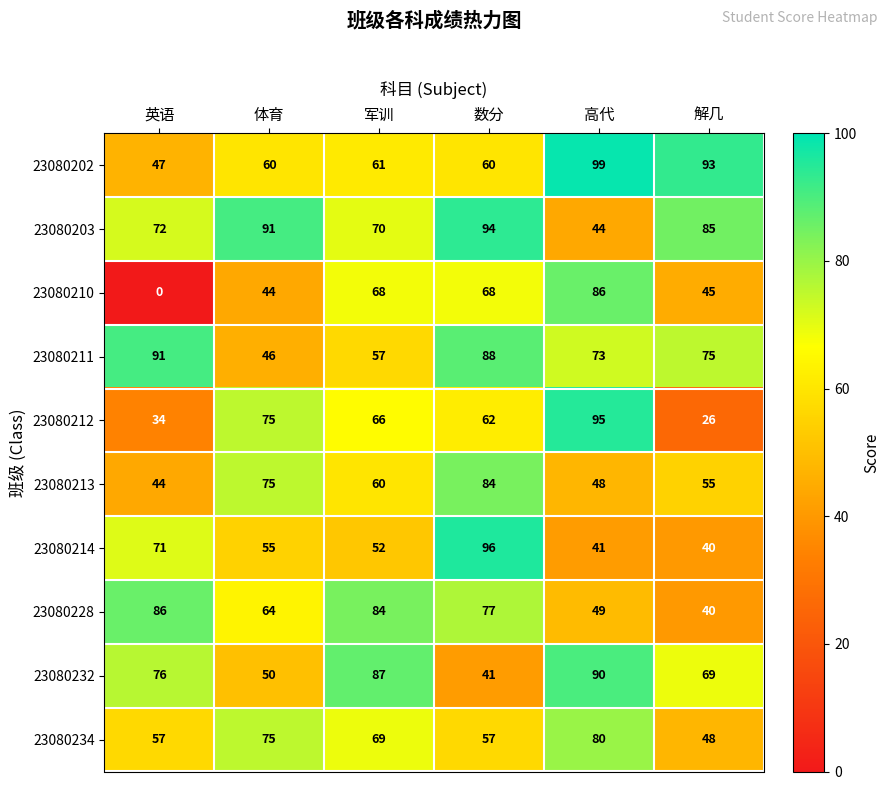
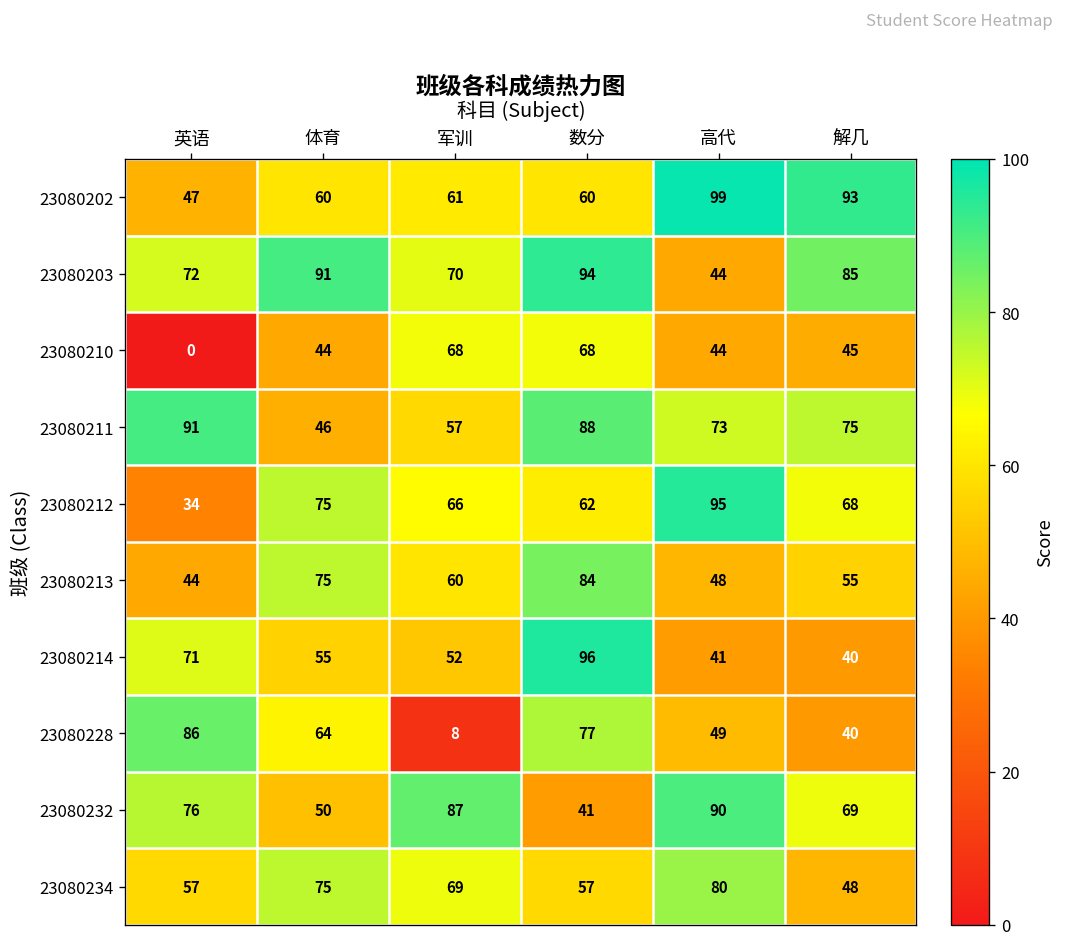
  {
    "23080202": {
      "英语": 47,
      "体育": 60,
      "军训": 61,
      "数分": 60,
      "高代": 99,
      "解几": 93
    },
    "23080203": {
      "英语": 72,
      "体育": 91,
      "军训": 70,
      "数分": 94,
      "高代": 44,
      "解几": 85
    },
    "23080210": {
      "英语": 0,
      "体育": 44,
      "军训": 68,
      "数分": 68,
-     "高代": 86,
+     "高代": 44,
      "解几": 45
    },
    "23080211": {
      "英语": 91,
      "体育": 46,
      "军训": 57,
      "数分": 88,
      "高代": 73,
      "解几": 75
    },
    "23080212": {
      "英语": 34,
      "体育": 75,
      "军训": 66,
      "数分": 62,
      "高代": 95,
-     "解几": 26
+     "解几": 68
    },
    "23080213": {
      "英语": 44,
      "体育": 75,
      "军训": 60,
      "数分": 84,
      "高代": 48,
      "解几": 55
    },
    "23080214": {
      "英语": 71,
      "体育": 55,
      "军训": 52,
      "数分": 96,
      "高代": 41,
      "解几": 40
    },
    "23080228": {
      "英语": 86,
      "体育": 64,
-     "军训": 84,
+     "军训": 8,
      "数分": 77,
      "高代": 49,
      "解几": 40
    },
    "23080232": {
      "英语": 76,
      "体育": 50,
      "军训": 87,
      "数分": 41,
      "高代": 90,
      "解几": 69
    },
    "23080234": {
      "英语": 57,
      "体育": 75,
      "军训": 69,
      "数分": 57,
      "高代": 80,
      "解几": 48
    }
  }
